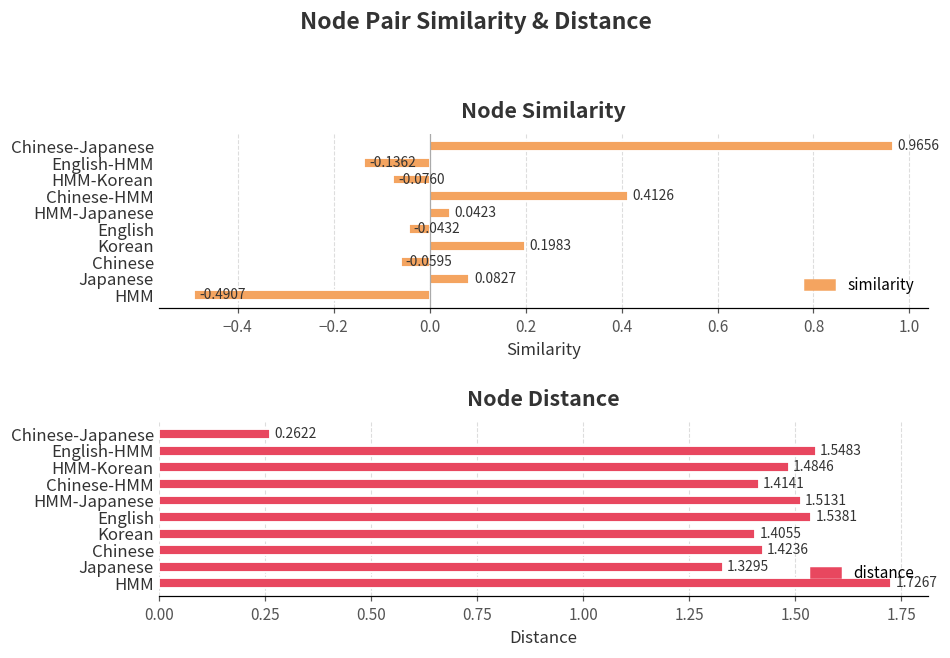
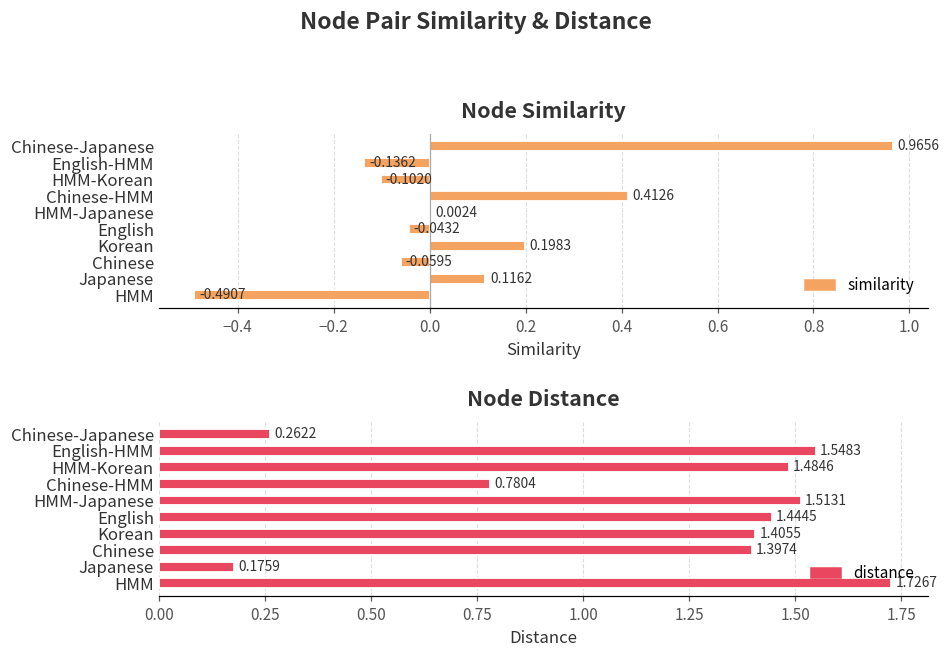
  {
    "Node Similarity": {
      "Chinese-Japanese": 0.9656,
      "English-HMM": -0.1362,
-     "HMM-Korean": -0.0760,
+     "HMM-Korean": -0.1020,
      "Chinese-HMM": 0.4126,
-     "HMM-Japanese": 0.0423,
+     "HMM-Japanese": 0.0024,
      "English": -0.0432,
      "Korean": 0.1983,
      "Chinese": -0.0595,
-     "Japanese": 0.0827,
+     "Japanese": 0.1162,
      "HMM": -0.4907
    },
    "Node Distance": {
      "Chinese-Japanese": 0.2622,
      "English-HMM": 1.5483,
      "HMM-Korean": 1.4846,
-     "Chinese-HMM": 1.4141,
+     "Chinese-HMM": 0.7804,
      "HMM-Japanese": 1.5131,
-     "English": 1.5381,
+     "English": 1.4445,
      "Korean": 1.4055,
-     "Chinese": 1.4236,
-     "Japanese": 1.3295,
+     "Chinese": 1.3974,
+     "Japanese": 0.1759,
      "HMM": 1.7267
    }
  }
